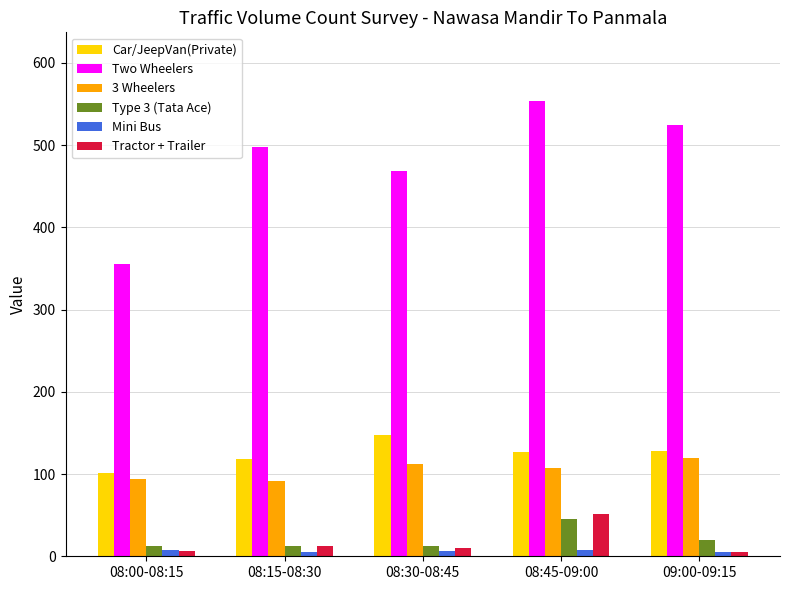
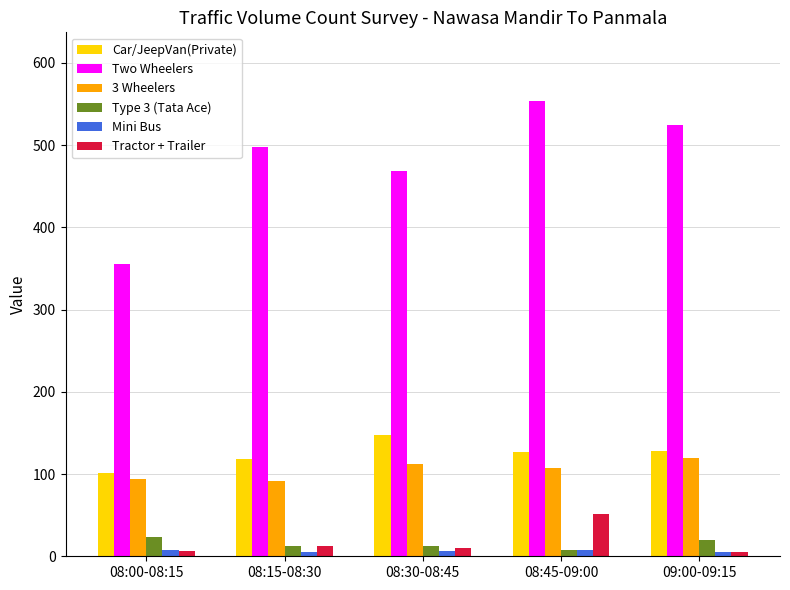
  {
    "Two Wheelers": {
      "08:00-08:15": 360,
      "08:15-08:30": 500,
      "08:30-08:45": 470,
      "08:45-09:00": 550,
      "09:00-09:15": 530
    },
    "Type 3 (Tata Ace)": {
-     "08:00-08:15": 10,
+     "08:00-08:15": 20,
      "08:15-08:30": 10,
      "08:30-08:45": 10,
-     "08:45-09:00": 50,
+     "08:45-09:00": 10,
      "09:00-09:15": 20
    },
    "Mini Bus": {
      "08:00-08:15": 10,
      "08:15-08:30": 10,
      "08:30-08:45": 10,
      "08:45-09:00": 10,
      "09:00-09:15": 10
    },
    "Tractor + Trailer": {
      "08:00-08:15": 10,
      "08:15-08:30": 10,
      "08:30-08:45": 10,
      "08:45-09:00": 50,
      "09:00-09:15": 10
    }
  }
